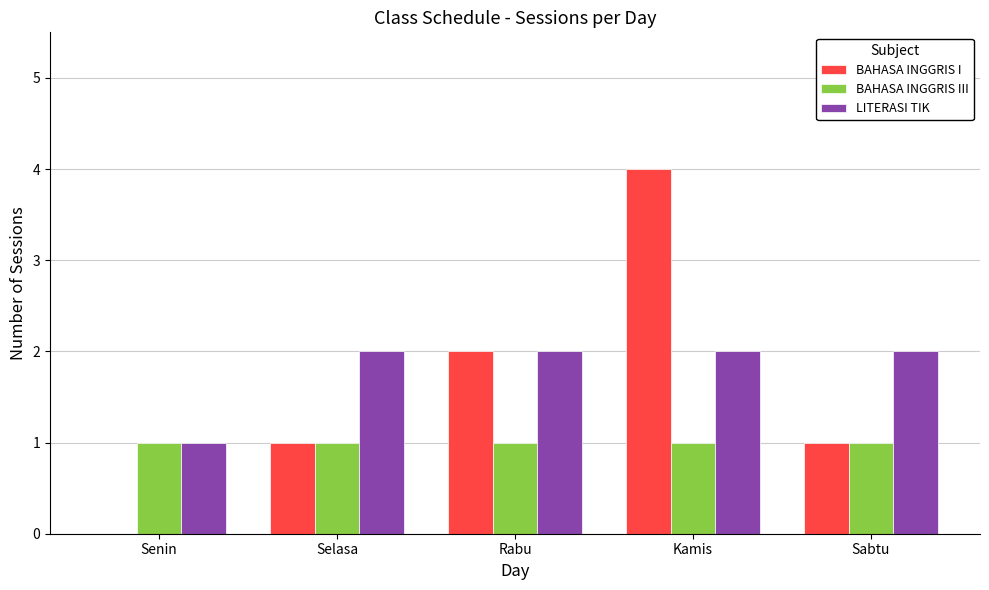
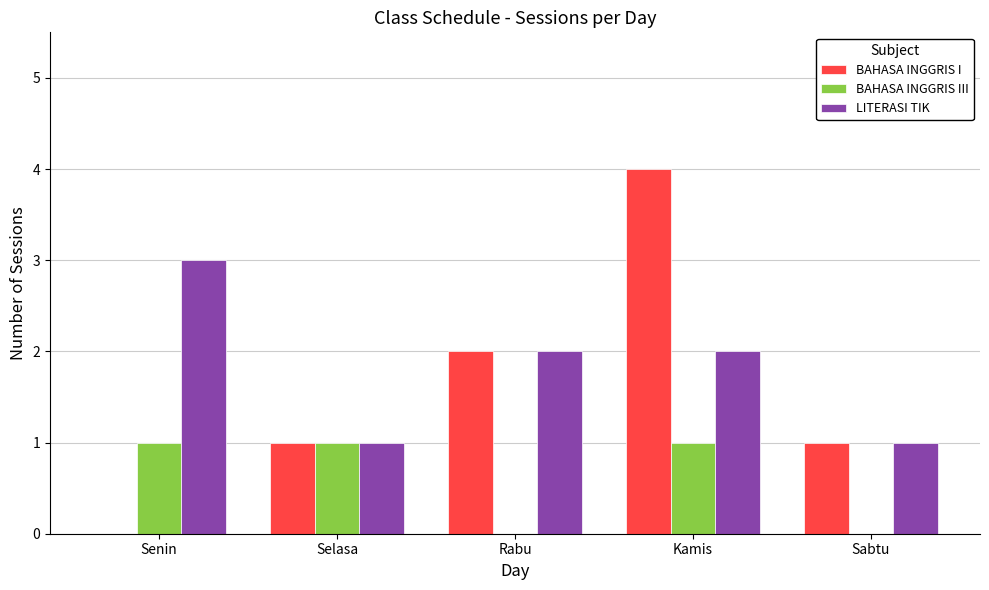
  {
    "BAHASA INGGRIS I": {
      "Senin": 0,
      "Selasa": 1,
      "Rabu": 2,
      "Kamis": 4,
      "Sabtu": 1
    },
    "BAHASA INGGRIS III": {
      "Senin": 1,
      "Selasa": 1,
-     "Rabu": 1,
+     "Rabu": 0,
      "Kamis": 1,
-     "Sabtu": 1
+     "Sabtu": 0
    },
    "LITERASI TIK": {
-     "Senin": 1,
-     "Selasa": 2,
+     "Senin": 3,
+     "Selasa": 1,
      "Rabu": 2,
      "Kamis": 2,
-     "Sabtu": 2
+     "Sabtu": 1
    }
  }
